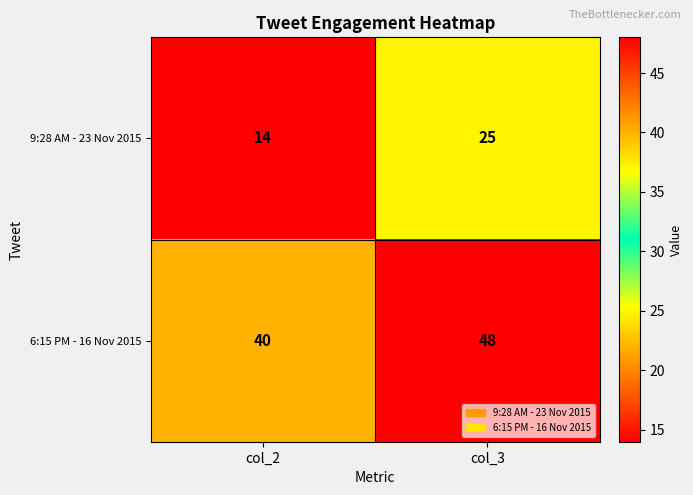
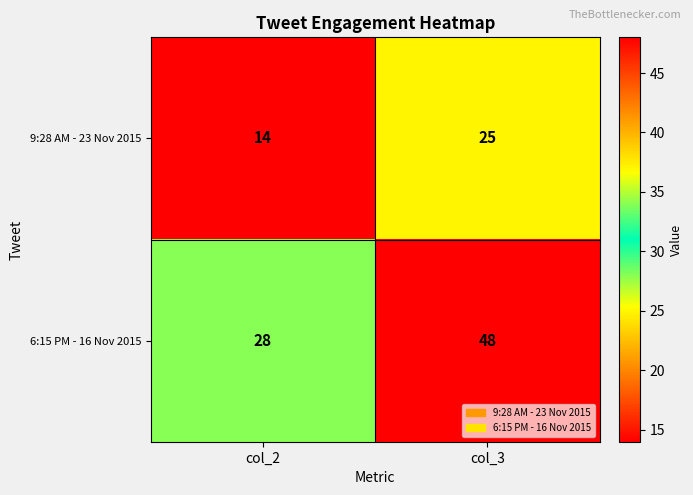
  {
    "9:28 AM - 23 Nov 2015": {
      "col_2": 14,
      "col_3": 25
    },
    "6:15 PM - 16 Nov 2015": {
-     "col_2": 40,
+     "col_2": 28,
      "col_3": 48
    }
  }
